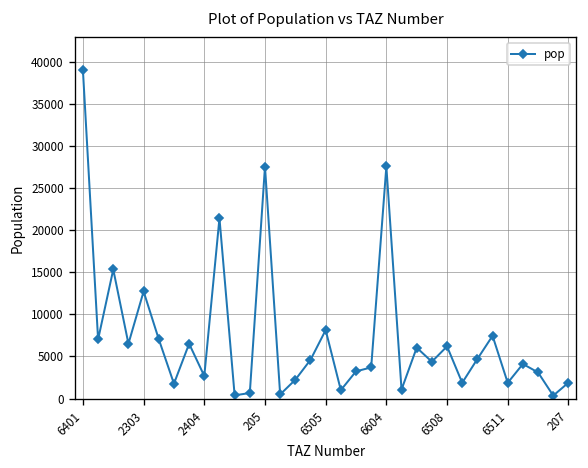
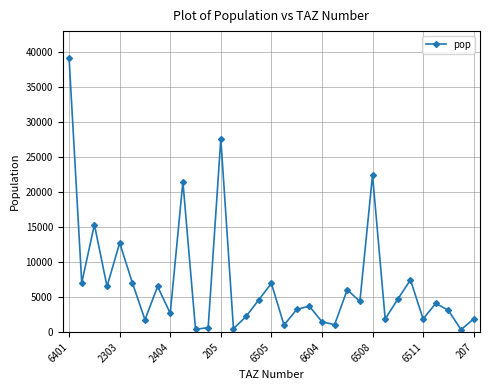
  {
    "6401": 39000,
    "2303": 13000,
    "2404": 3000,
    "205": 28000,
-   "6505": 8000,
-   "6604": 28000,
-   "6508": 6000,
+   "6505": 7000,
+   "6604": 1000,
+   "6508": 22000,
    "6511": 2000,
    "207": 2000
  }
